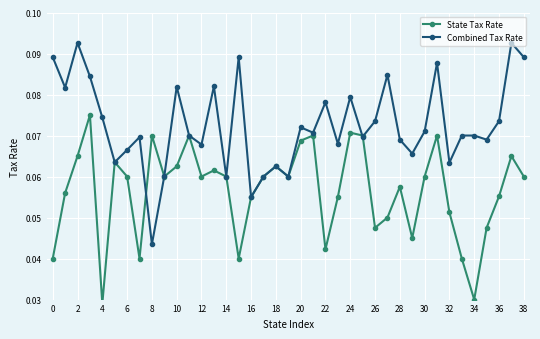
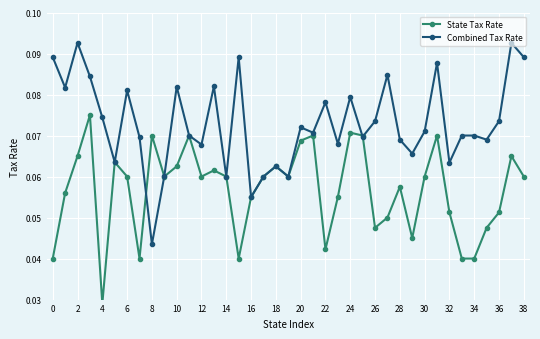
  {
    "State Tax Rate": {
      "0": 0.040,
      "2": 0.065,
      "6": 0.060,
      "8": 0.070,
      "10": 0.063,
      "12": 0.060,
      "20": 0.069,
      "22": 0.042,
      "24": 0.071,
      "26": 0.048,
      "28": 0.058,
      "30": 0.060,
      "32": 0.051,
-     "34": 0.03,
-     "36": 0.055,
+     "34": 0.04,
+     "36": 0.051,
      "38": 0.060
    },
    "Combined Tax Rate": {
      "0": 0.089,
      "2": 0.093,
      "4": 0.074,
-     "6": 0.067,
+     "6": 0.081,
      "8": 0.044,
      "10": 0.082,
      "12": 0.068,
      "20": 0.072,
      "22": 0.078,
      "24": 0.079,
      "26": 0.074,
      "28": 0.069,
      "30": 0.071,
      "32": 0.063,
      "34": 0.070,
      "36": 0.074,
      "38": 0.089
    }
  }
